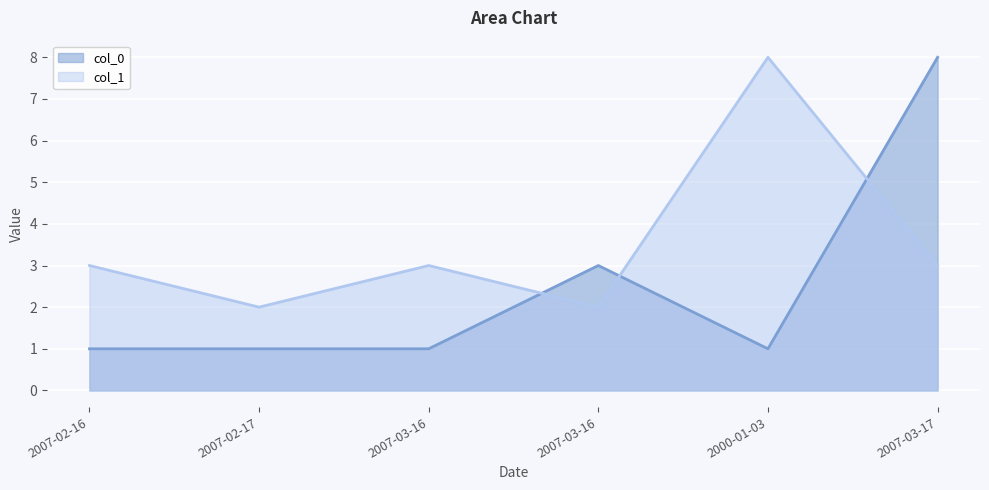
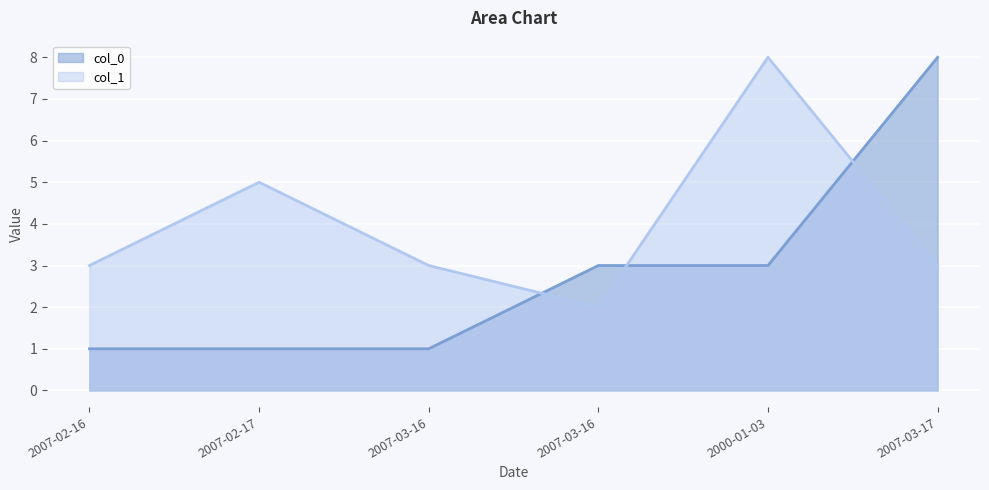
  {
    "col_0": {
      "2007-02-16": 1,
      "2007-02-17": 1,
-     "2000-01-03": 1,
+     "2000-01-03": 3,
      "2007-03-17": 8
    },
    "col_1": {
      "2007-02-16": 3,
-     "2007-02-17": 2,
+     "2007-02-17": 5,
      "2000-01-03": 8,
      "2007-03-17": 3
    }
  }
